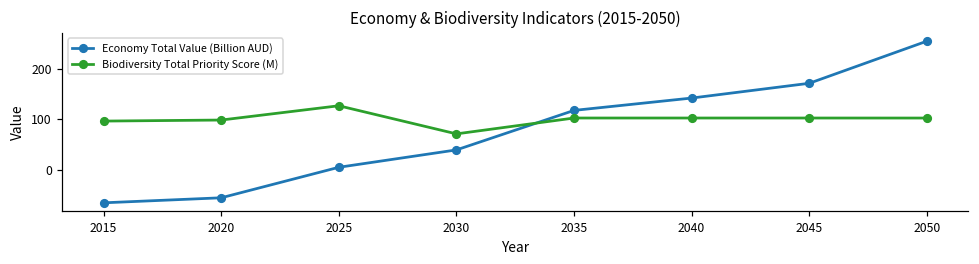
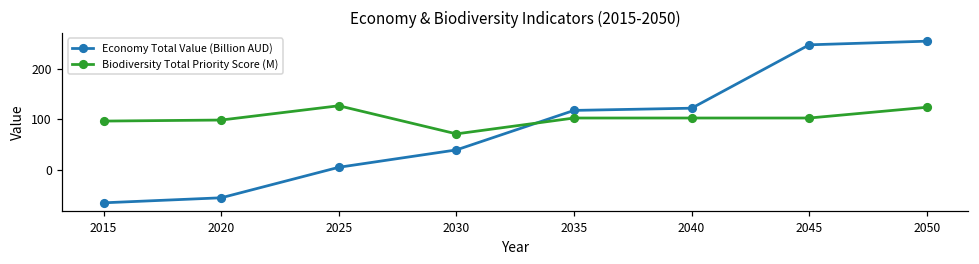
  {
    "Economy Total Value (Billion AUD)": {
      "2015": -70,
      "2020": -60,
      "2025": 0,
      "2030": 40,
      "2035": 120,
-     "2040": 140,
-     "2045": 170,
+     "2040": 120,
+     "2045": 250,
      "2050": 260
    },
    "Biodiversity Total Priority Score (M)": {
      "2015": 100,
      "2020": 100,
      "2025": 130,
      "2030": 70,
      "2035": 100,
      "2040": 100,
      "2045": 100,
-     "2050": 100
+     "2050": 120
    }
  }
